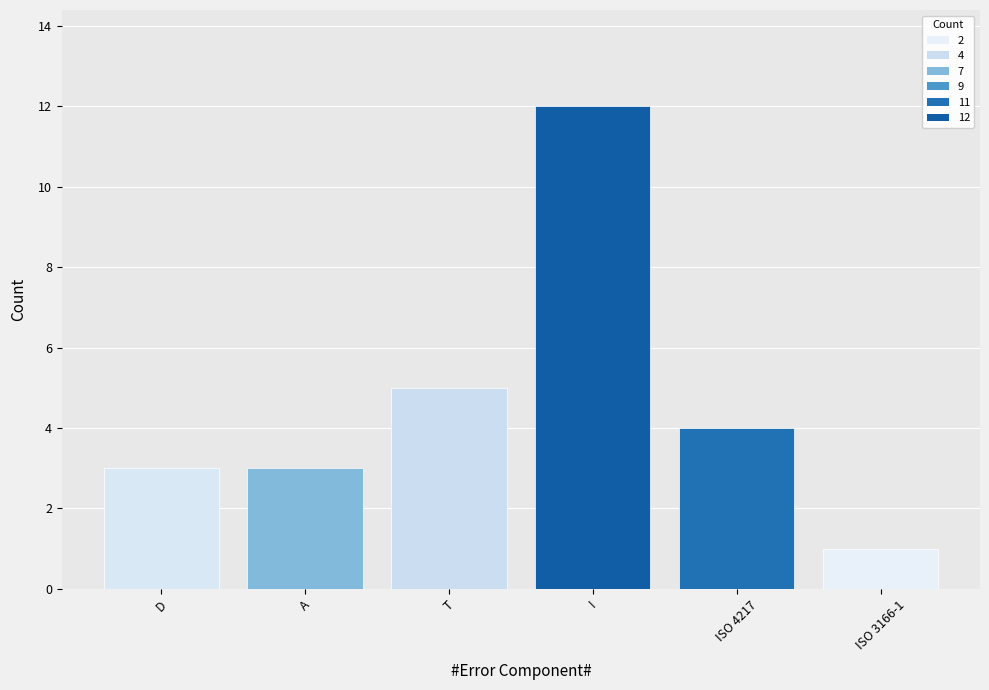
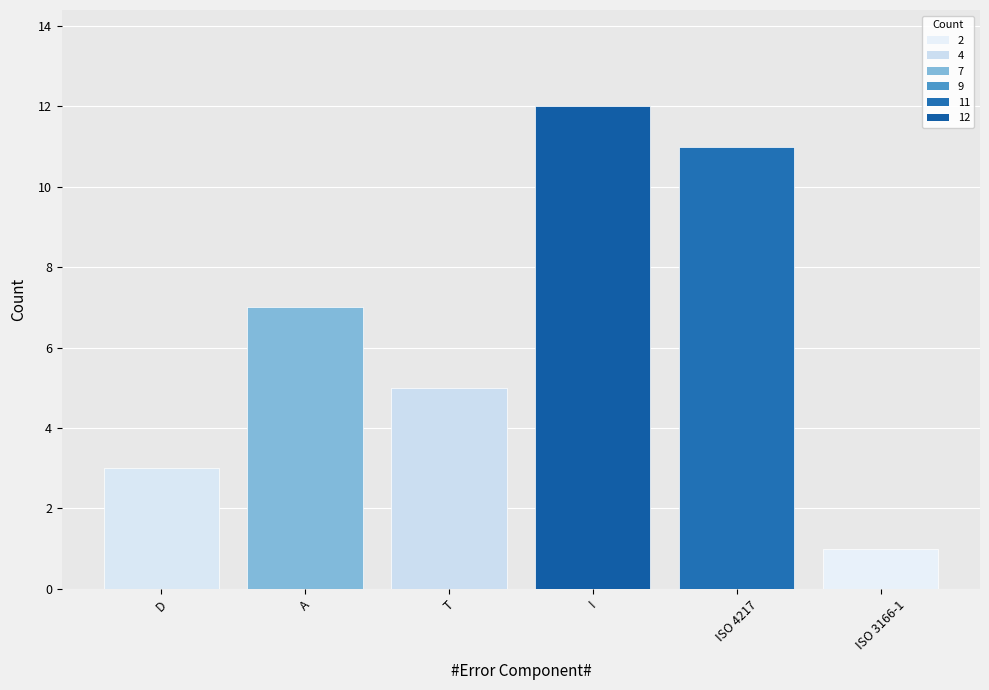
  {
    "D": 3,
-   "A": 3,
+   "A": 7,
    "T": 5,
    "I": 12,
-   "ISO 4217": 4,
+   "ISO 4217": 11,
    "ISO 3166-1": 1
  }
